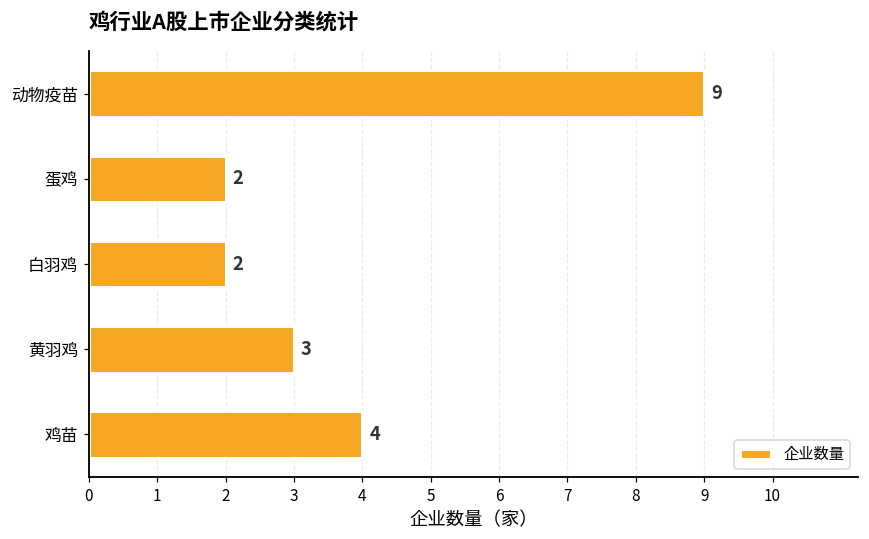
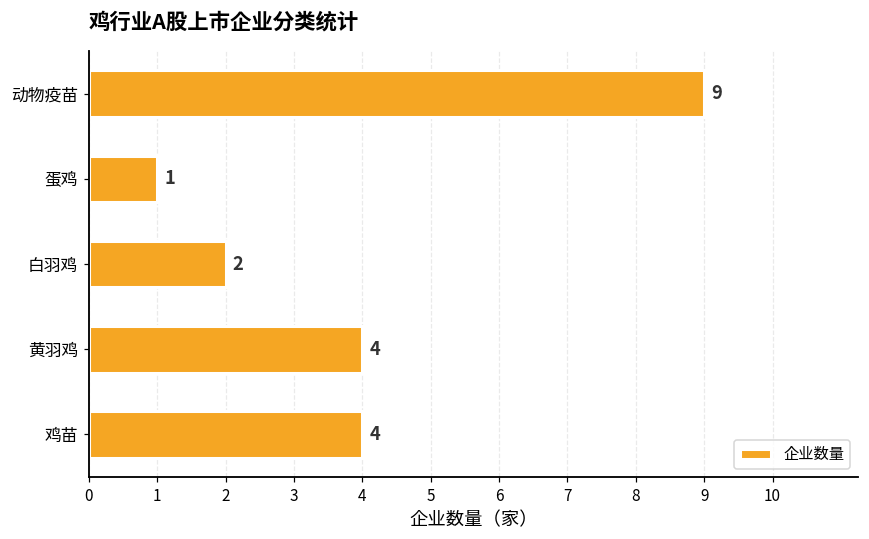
  {
    "动物疫苗": 9,
-   "蛋鸡": 2,
+   "蛋鸡": 1,
    "白羽鸡": 2,
-   "黄羽鸡": 3,
+   "黄羽鸡": 4,
    "鸡苗": 4
  }
